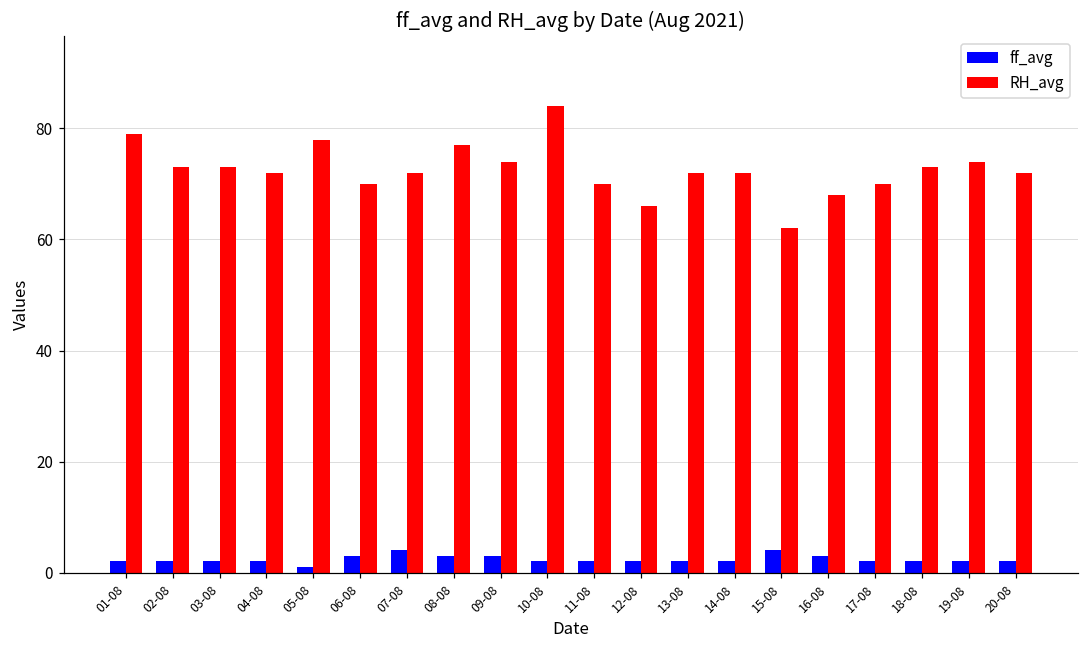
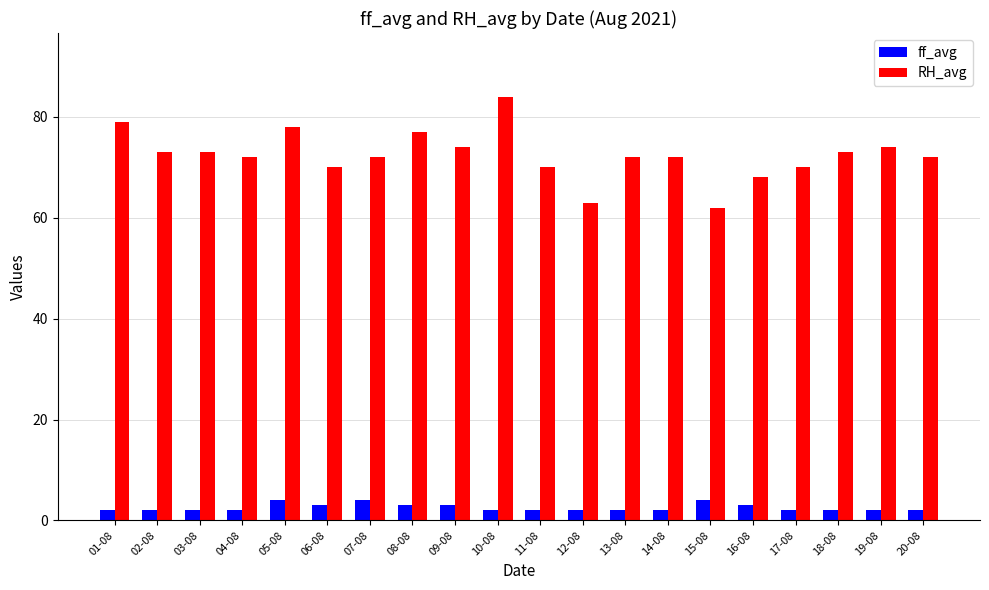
  {
    "ff_avg": {
      "01-08": 2,
      "02-08": 2,
      "03-08": 2,
      "04-08": 2,
-     "05-08": 1,
+     "05-08": 4,
      "06-08": 3,
      "07-08": 4,
      "08-08": 3,
      "09-08": 3,
      "10-08": 2,
      "11-08": 2,
      "12-08": 2,
      "13-08": 2,
      "14-08": 2,
      "15-08": 4,
      "16-08": 3,
      "17-08": 2,
      "18-08": 2,
      "19-08": 2,
      "20-08": 2
    },
    "RH_avg": {
      "01-08": 79,
      "02-08": 73,
      "03-08": 73,
      "04-08": 72,
      "05-08": 78,
      "06-08": 70,
      "07-08": 72,
      "08-08": 77,
      "09-08": 74,
      "10-08": 84,
      "11-08": 70,
-     "12-08": 66,
+     "12-08": 63,
      "13-08": 72,
      "14-08": 72,
      "15-08": 62,
      "16-08": 68,
      "17-08": 70,
      "18-08": 73,
      "19-08": 74,
      "20-08": 72
    }
  }
